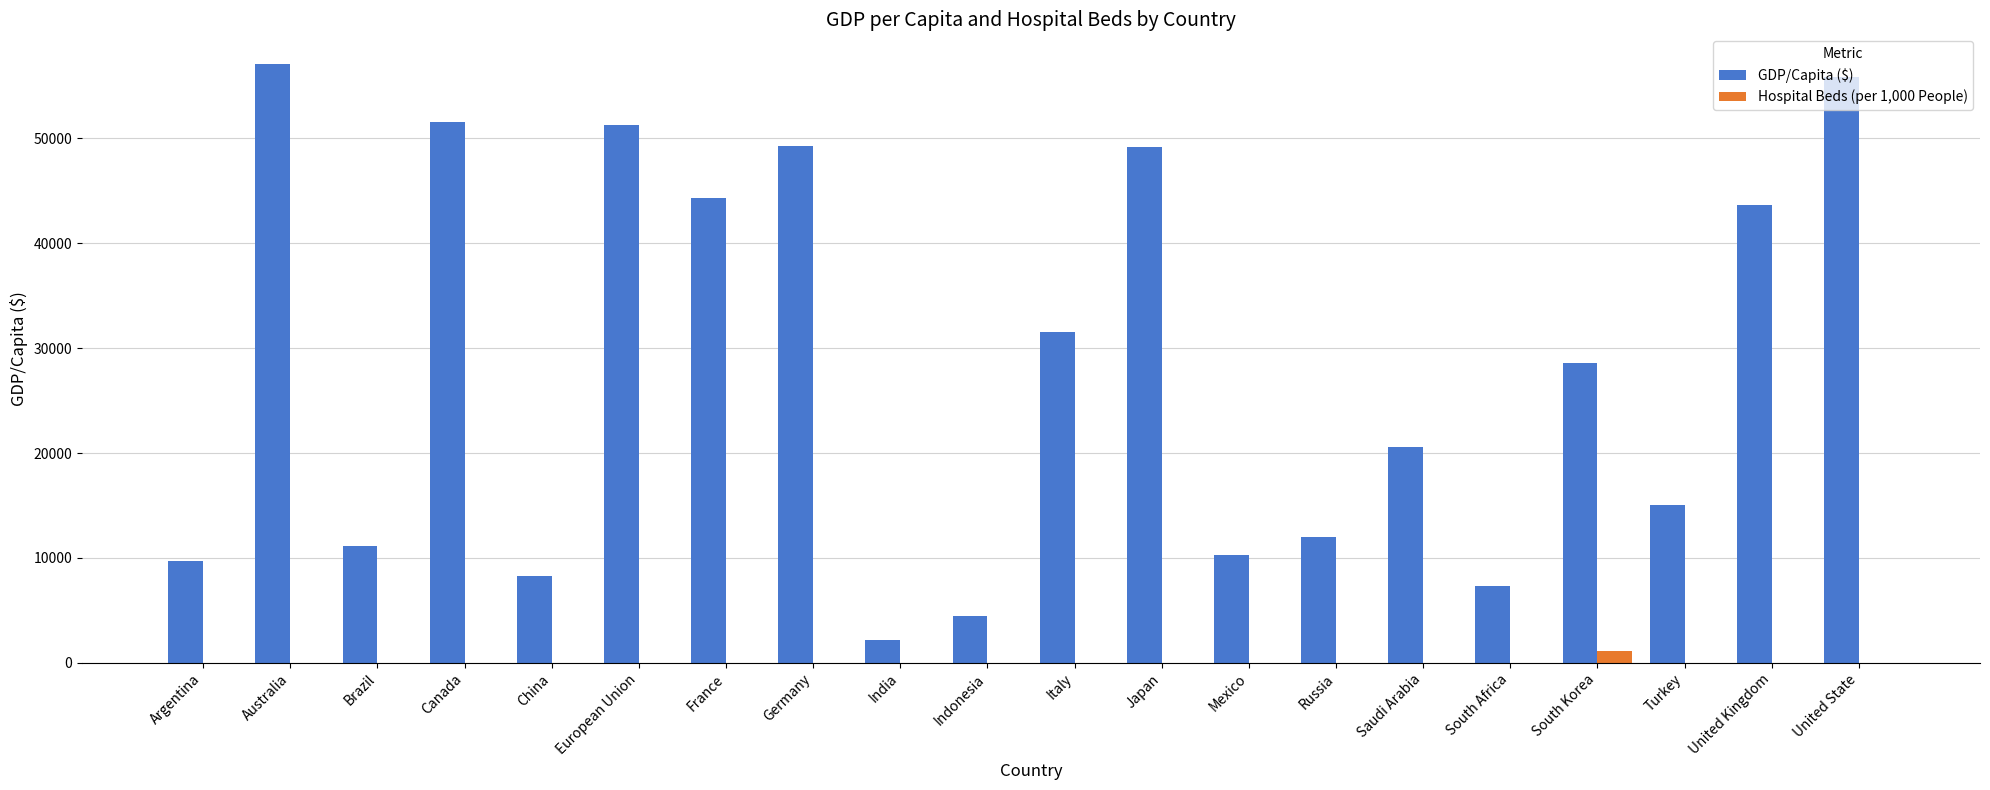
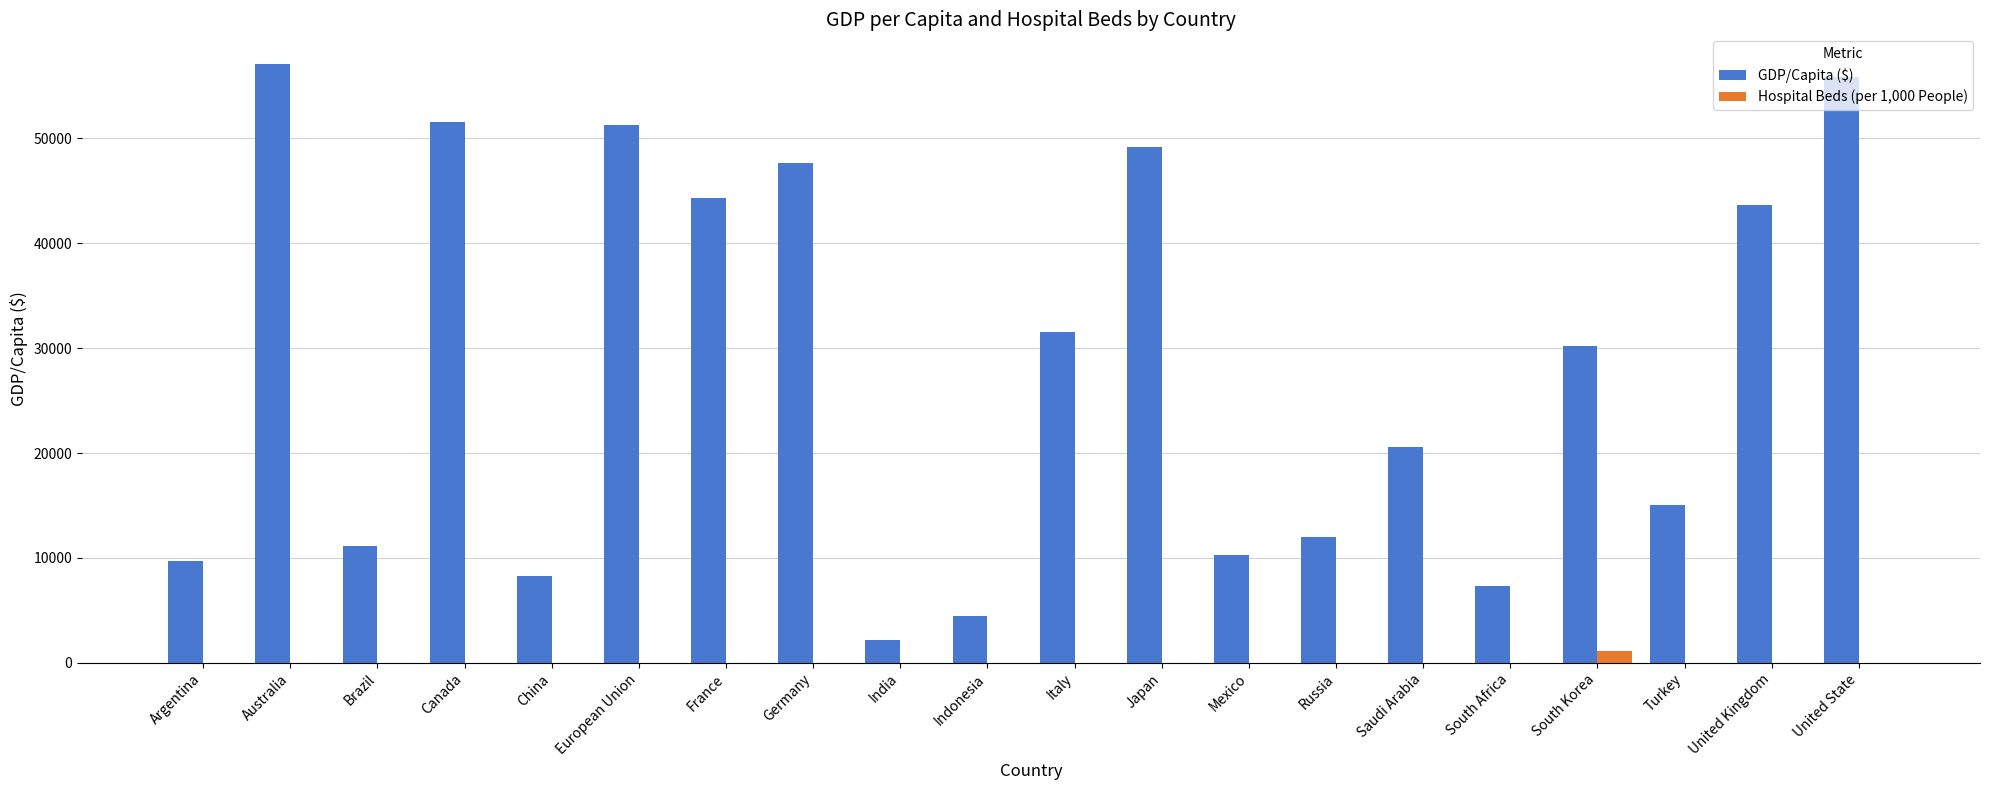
  {
    "GDP/Capita ($)": {
      "Argentina": 9700,
      "Australia": 57100,
      "Brazil": 11100,
      "Canada": 51600,
      "China": 8300,
      "European Union": 51300,
      "France": 44300,
-     "Germany": 49300,
+     "Germany": 47600,
      "India": 2200,
      "Indonesia": 4500,
      "Italy": 31600,
      "Japan": 49200,
      "Mexico": 10300,
      "Russia": 12000,
      "Saudi Arabia": 20500,
      "South Africa": 7300,
-     "South Korea": 28600,
+     "South Korea": 30200,
      "Turkey": 15000,
      "United Kingdom": 43700
    },
    "Hospital Beds (per 1,000 People)": {
      "South Korea": 1100
    }
  }
